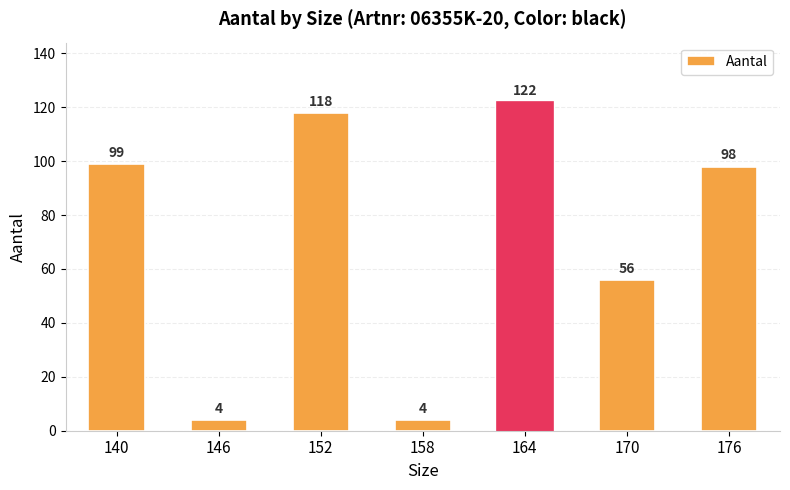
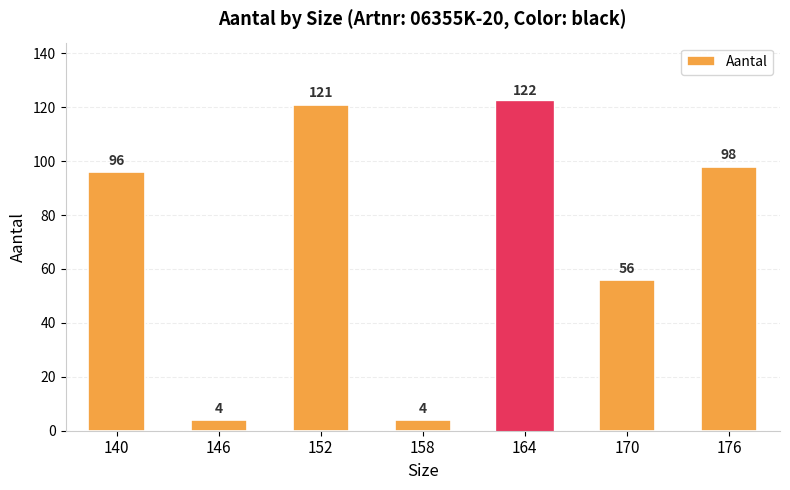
  {
-   "140": 99,
+   "140": 96,
    "146": 4,
-   "152": 118,
+   "152": 121,
    "158": 4,
    "164": 122,
    "170": 56,
    "176": 98
  }
